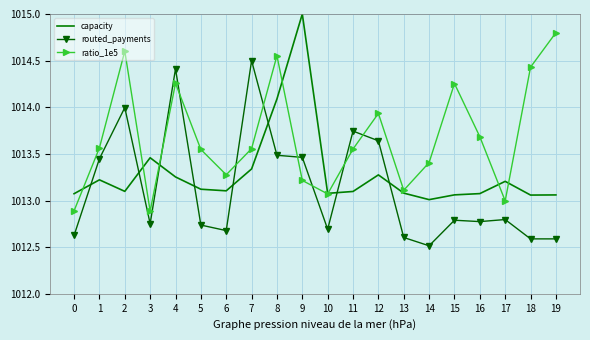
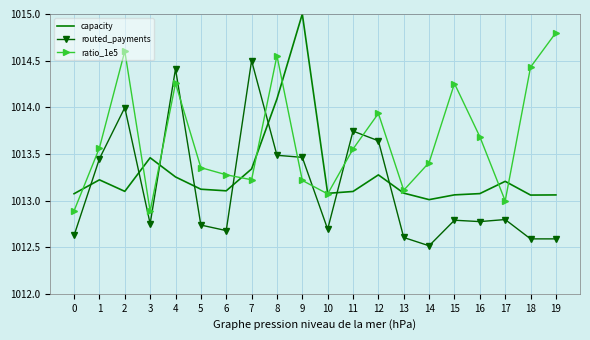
  {
    "ratio_1e5": {
      "0": 1012.9,
      "1": 1013.6,
      "3": 1012.9,
      "4": 1014.3,
-     "5": 1013.5,
+     "5": 1013.4,
      "6": 1013.3,
-     "7": 1013.6,
+     "7": 1013.2,
      "8": 1014.6,
      "9": 1013.2,
      "11": 1013.6,
      "12": 1013.9,
      "13": 1013.1,
      "14": 1013.4,
      "15": 1014.3,
      "16": 1013.7,
      "17": 1013.0,
      "18": 1014.4,
      "19": 1014.8
    }
  }
